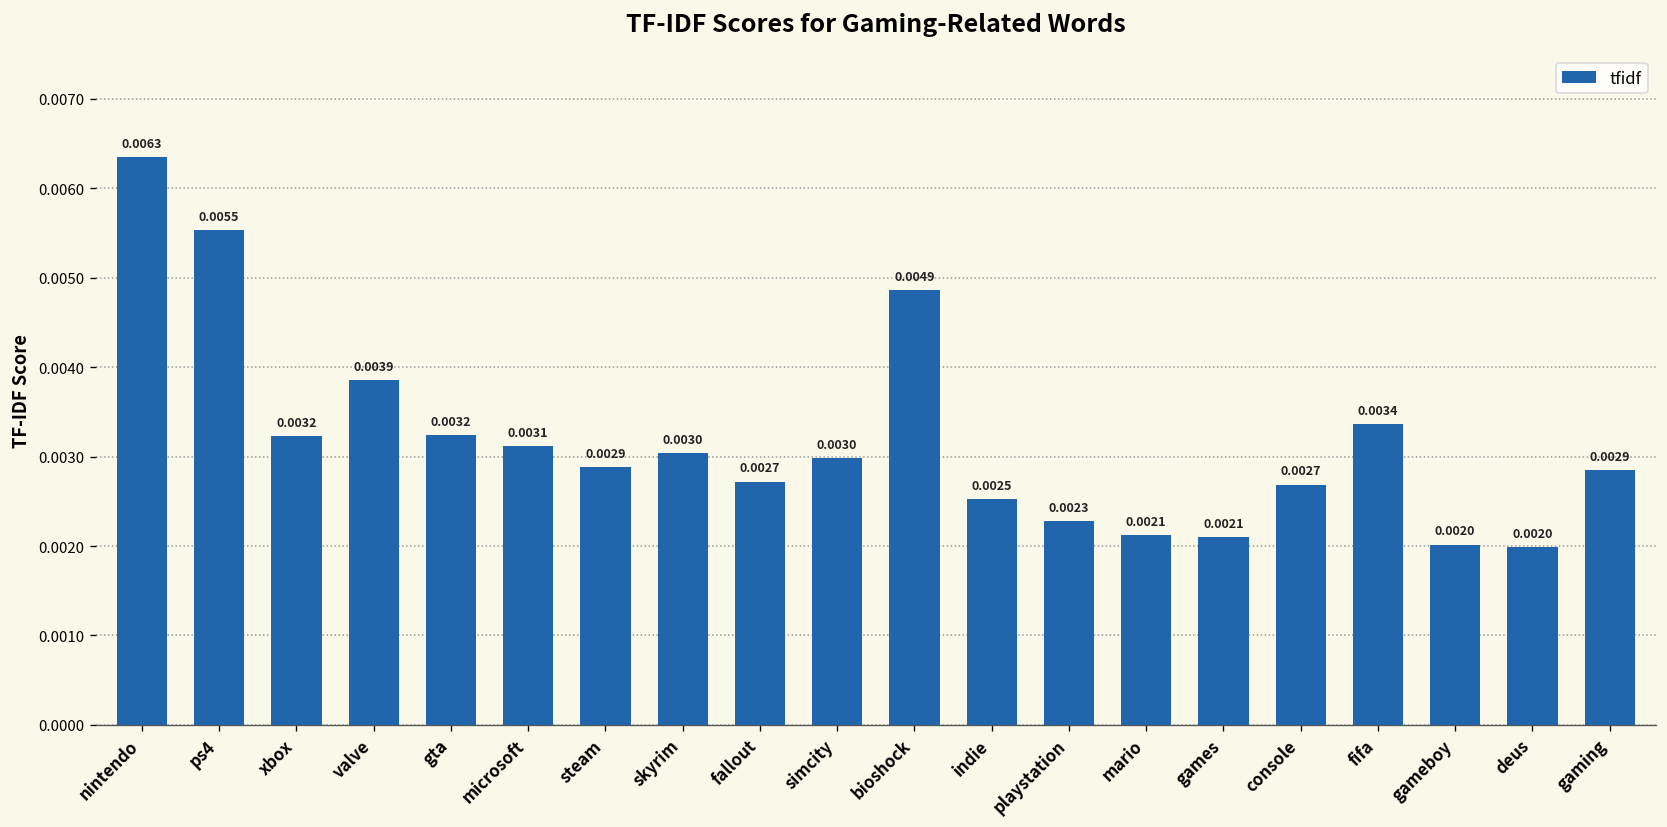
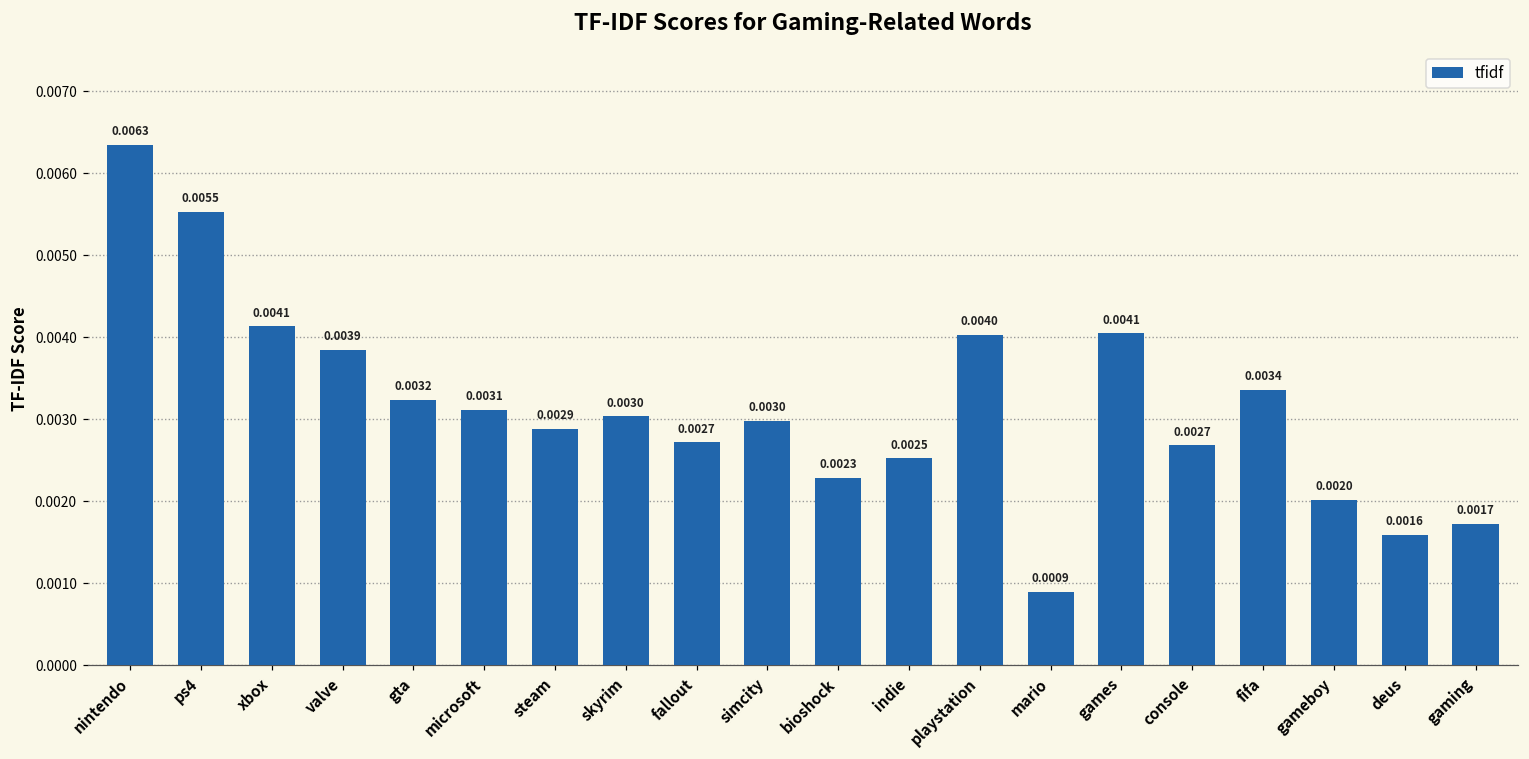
  {
    "nintendo": 0.0063,
    "ps4": 0.0055,
-   "xbox": 0.0032,
+   "xbox": 0.0041,
    "valve": 0.0039,
    "gta": 0.0032,
    "microsoft": 0.0031,
    "steam": 0.0029,
    "skyrim": 0.0030,
    "fallout": 0.0027,
    "simcity": 0.0030,
-   "bioshock": 0.0049,
+   "bioshock": 0.0023,
    "indie": 0.0025,
-   "playstation": 0.0023,
-   "mario": 0.0021,
-   "games": 0.0021,
+   "playstation": 0.0040,
+   "mario": 0.0009,
+   "games": 0.0041,
    "console": 0.0027,
    "fifa": 0.0034,
    "gameboy": 0.0020,
-   "deus": 0.0020,
-   "gaming": 0.0029
+   "deus": 0.0016,
+   "gaming": 0.0017
  }
